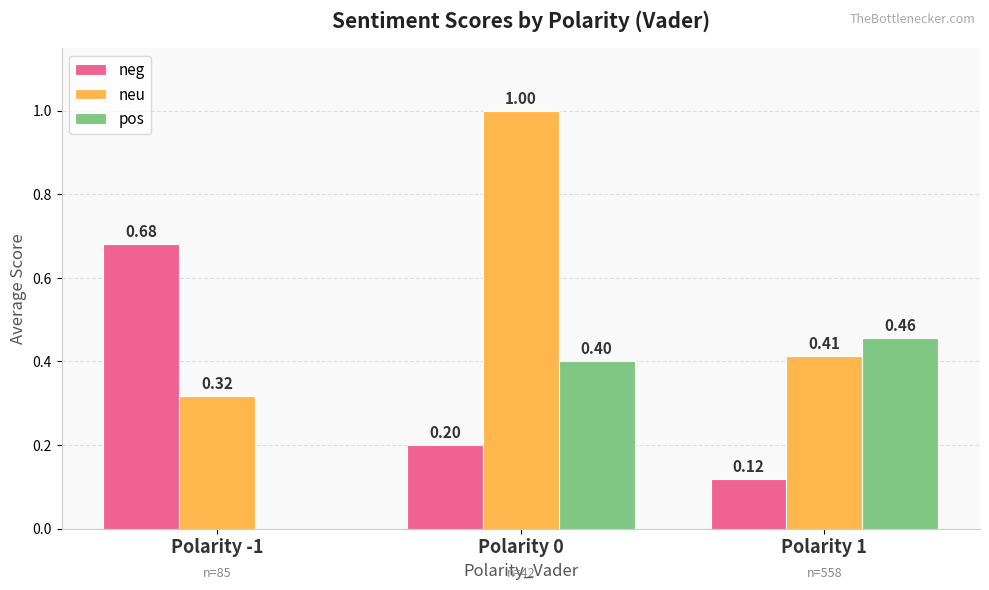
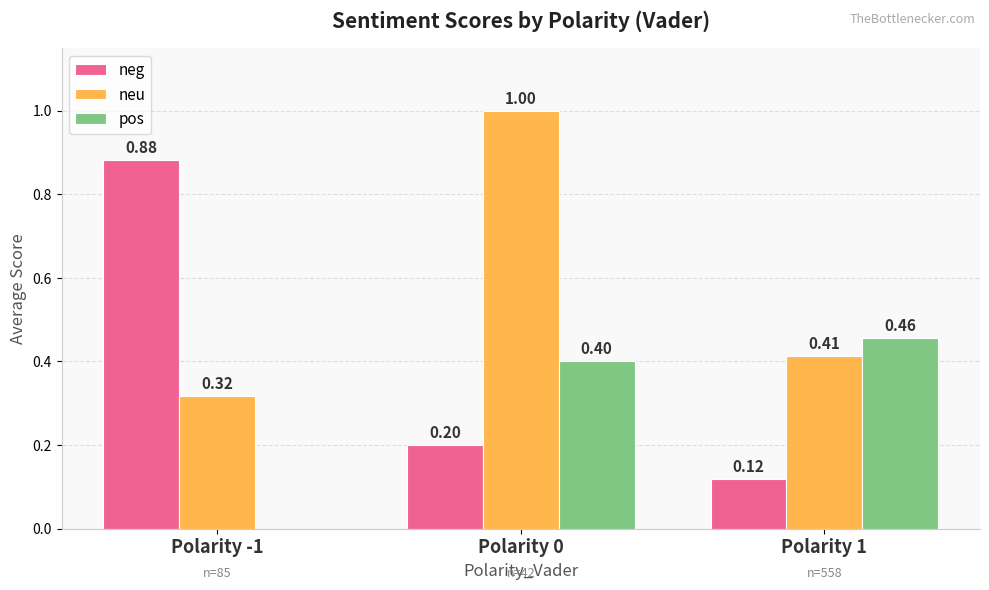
  {
    "neg": {
-     "Polarity -1": 0.68,
+     "Polarity -1": 0.88,
      "Polarity 0": 0.20,
      "Polarity 1": 0.12
    },
    "neu": {
      "Polarity -1": 0.32,
      "Polarity 0": 1.00,
      "Polarity 1": 0.41
    },
    "pos": {
      "Polarity 0": 0.40,
      "Polarity 1": 0.46
    }
  }
